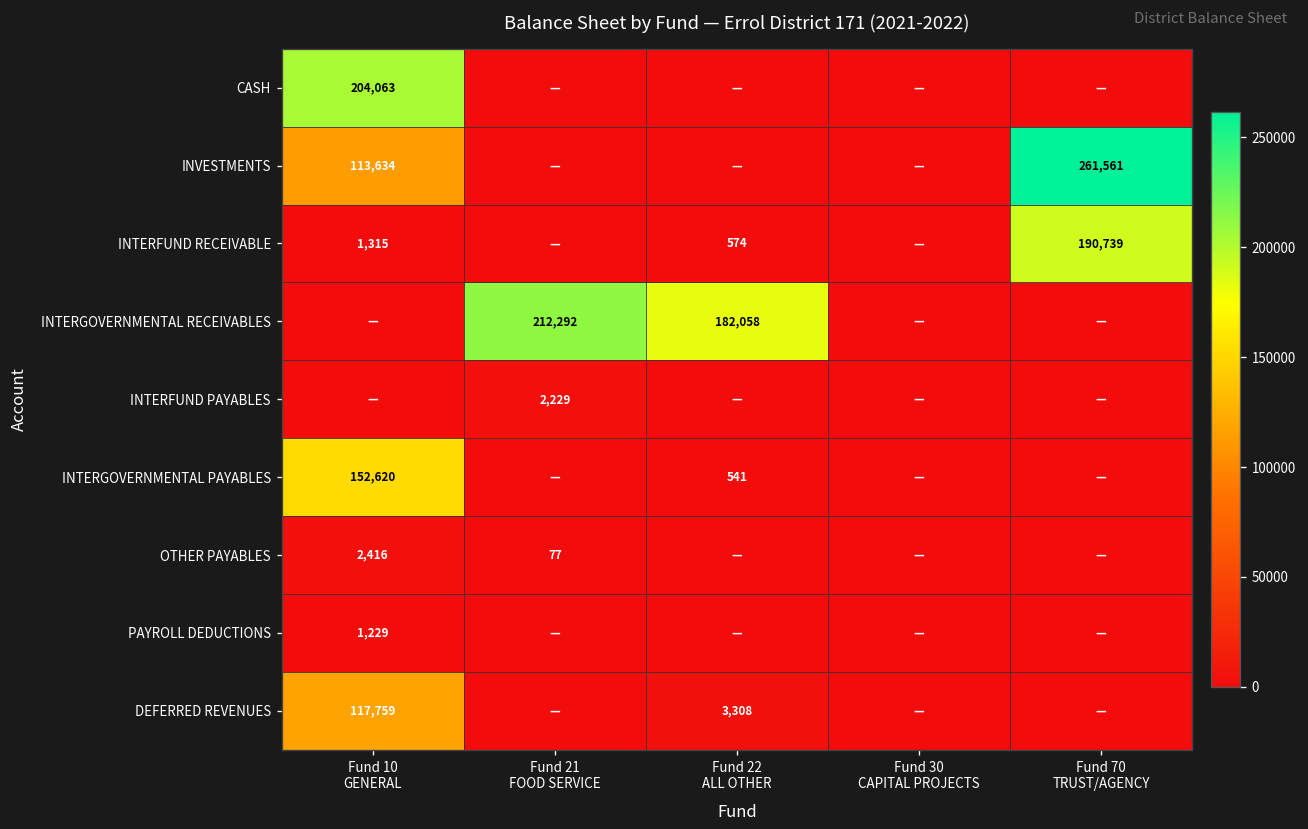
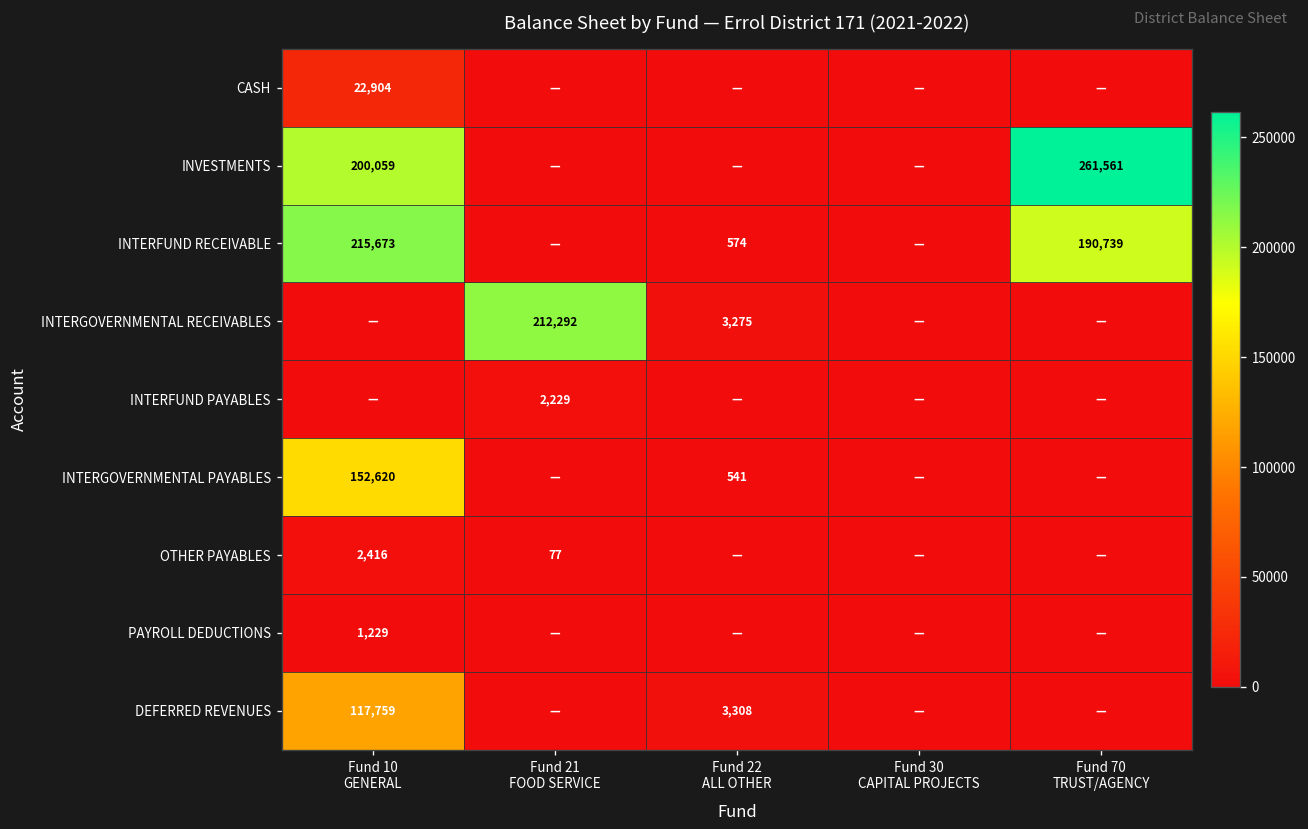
  {
    "CASH": {
-     "Fund 10 GENERAL": "204,063"
+     "Fund 10 GENERAL": "22,904"
    },
    "INVESTMENTS": {
-     "Fund 10 GENERAL": "113,634",
+     "Fund 10 GENERAL": "200,059",
      "Fund 70 TRUST/AGENCY": "261,561"
    },
    "INTERFUND RECEIVABLE": {
-     "Fund 10 GENERAL": "1,315",
+     "Fund 10 GENERAL": "215,673",
      "Fund 22 ALL OTHER": "574",
      "Fund 70 TRUST/AGENCY": "190,739"
    },
    "INTERGOVERNMENTAL RECEIVABLES": {
      "Fund 21 FOOD SERVICE": "212,292",
-     "Fund 22 ALL OTHER": "182,058"
+     "Fund 22 ALL OTHER": "3,275"
    },
    "INTERFUND PAYABLES": {
      "Fund 21 FOOD SERVICE": "2,229"
    },
    "INTERGOVERNMENTAL PAYABLES": {
      "Fund 10 GENERAL": "152,620",
      "Fund 22 ALL OTHER": "541"
    },
    "OTHER PAYABLES": {
      "Fund 10 GENERAL": "2,416",
      "Fund 21 FOOD SERVICE": "77"
    },
    "PAYROLL DEDUCTIONS": {
      "Fund 10 GENERAL": "1,229"
    },
    "DEFERRED REVENUES": {
      "Fund 10 GENERAL": "117,759",
      "Fund 22 ALL OTHER": "3,308"
    }
  }
